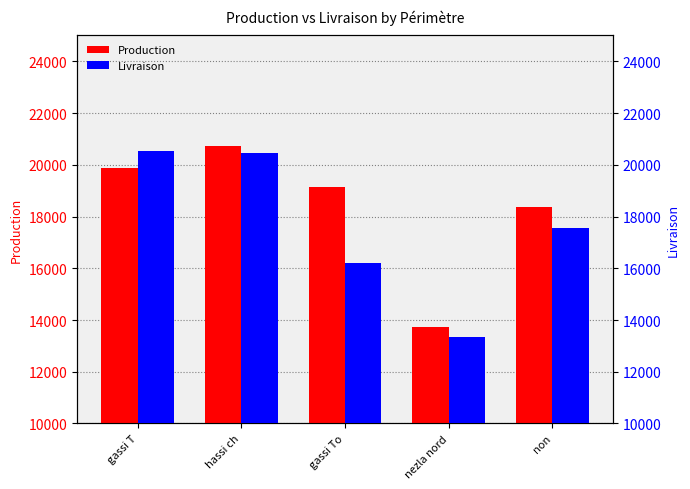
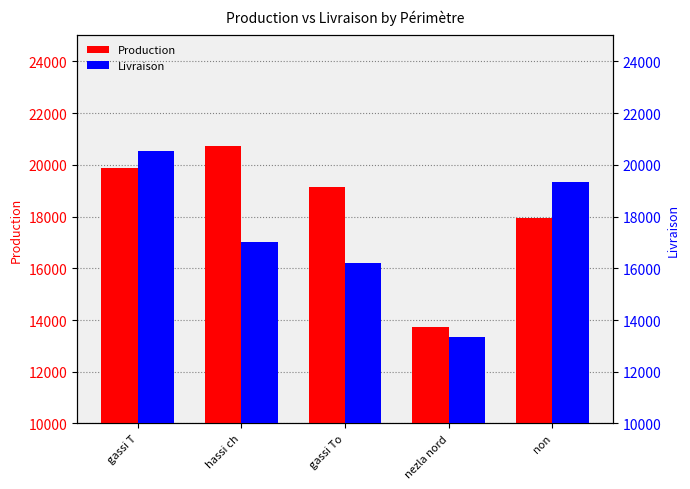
  {
    "Production": {
      "gassi T": 19900,
      "hassi ch": 20700,
      "gassi To": 19200,
      "nezla nord": 13700,
-     "non": 18400
+     "non": 18000
    },
    "Livraison": {
      "gassi T": 20500,
-     "hassi ch": 20500,
+     "hassi ch": 17000,
      "gassi To": 16200,
      "nezla nord": 13300,
-     "non": 17600
+     "non": 19300
    }
  }
